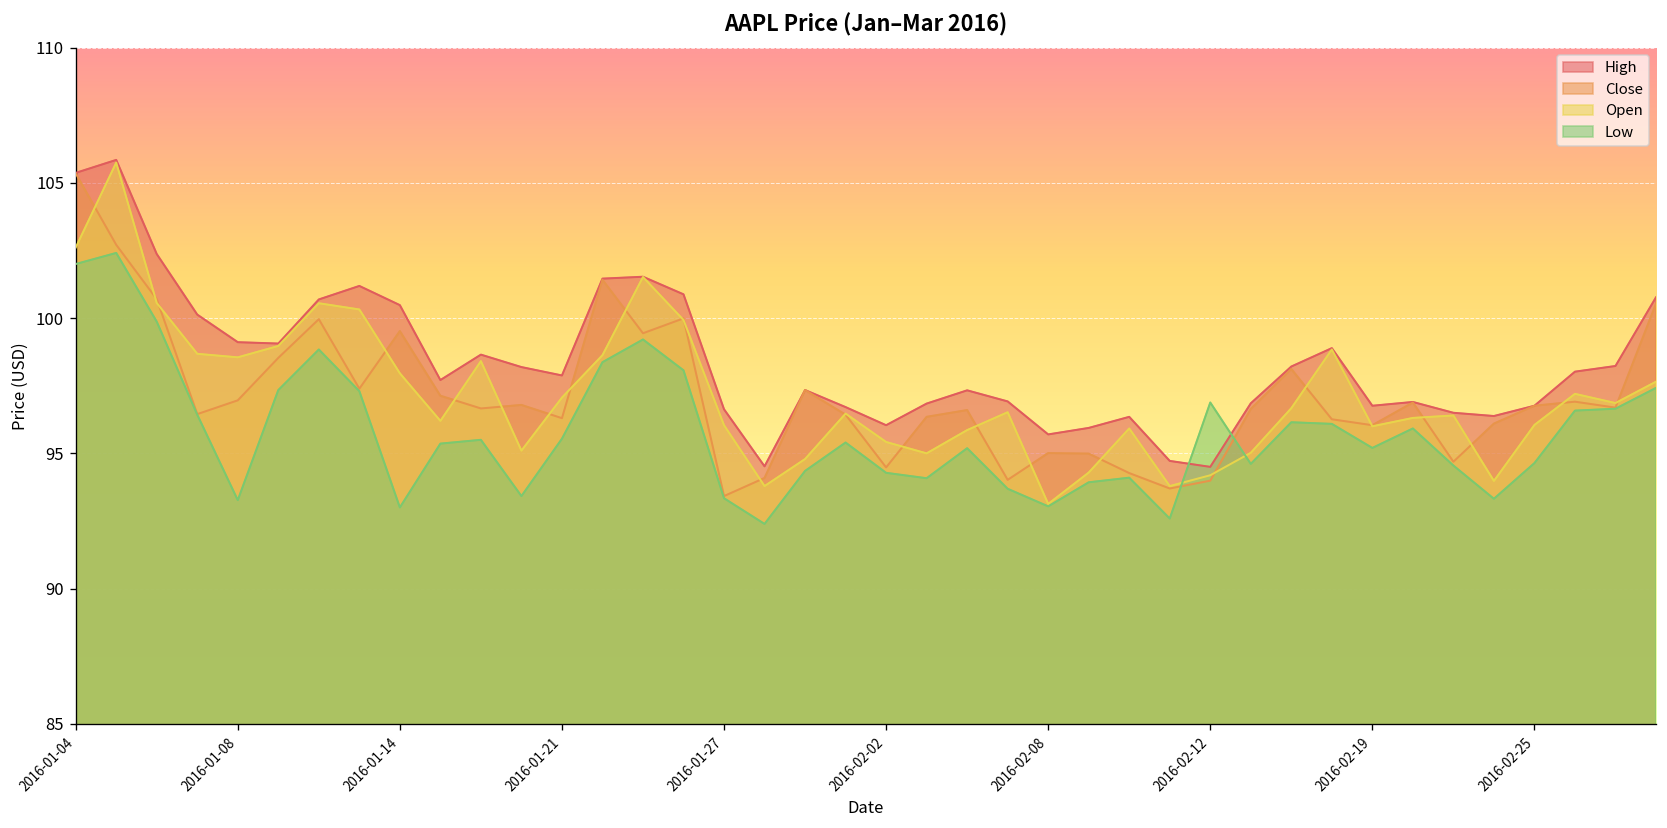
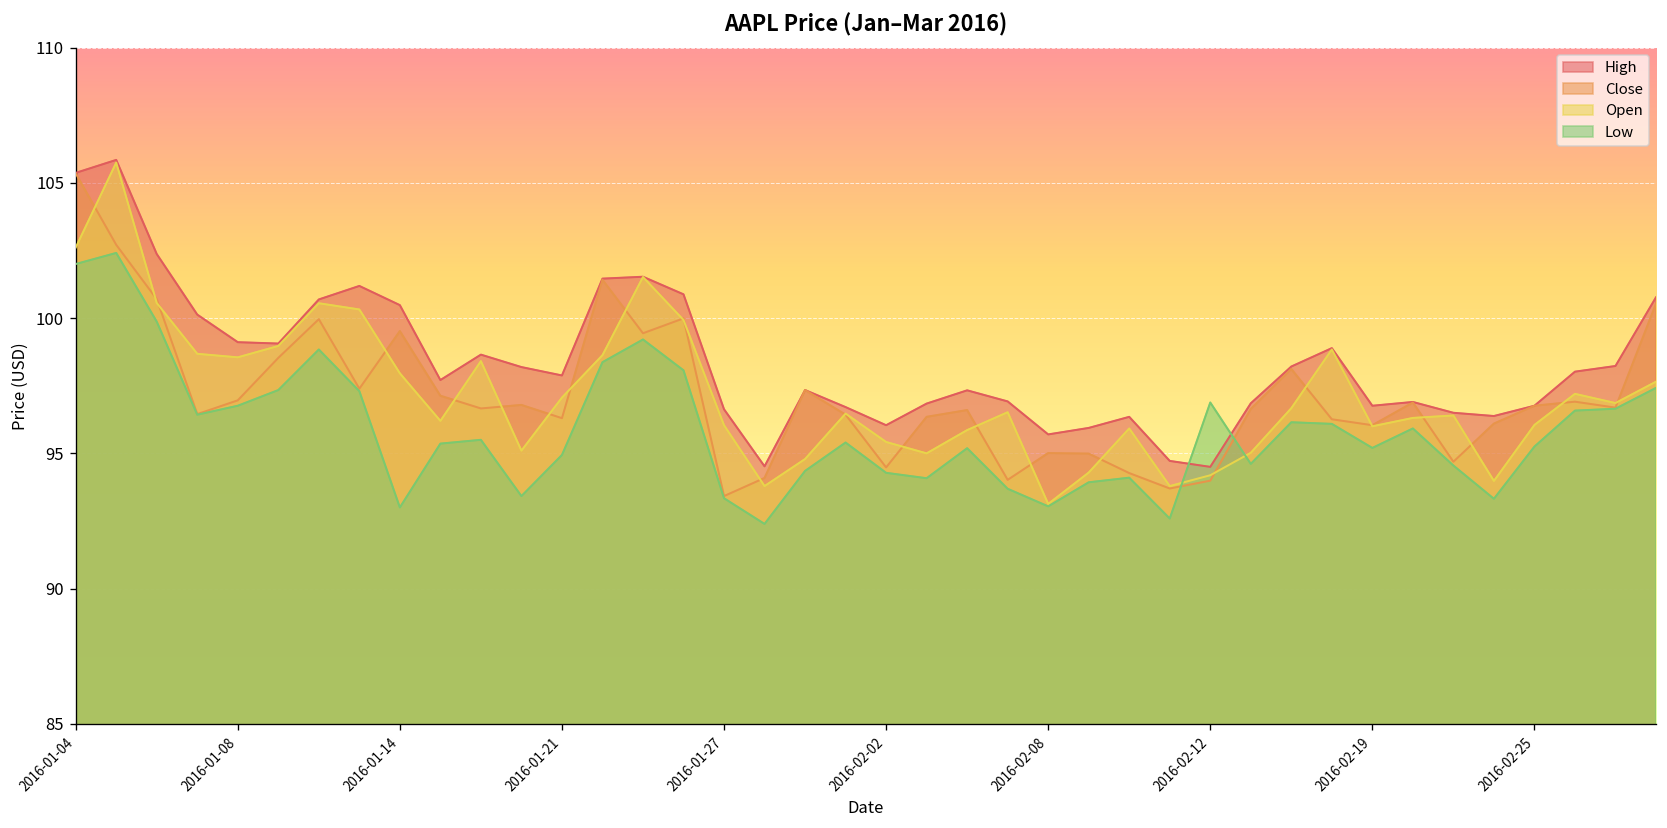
  {
    "Low": {
      "2016-01-04": 102.0,
-     "2016-01-08": 93.3,
+     "2016-01-08": 96.8,
      "2016-01-14": 93.0,
-     "2016-01-21": 95.5,
+     "2016-01-21": 94.9,
      "2016-02-02": 94.3,
      "2016-02-12": 96.9,
      "2016-02-19": 95.2,
-     "2016-02-25": 94.6
+     "2016-02-25": 95.3
    }
  }
